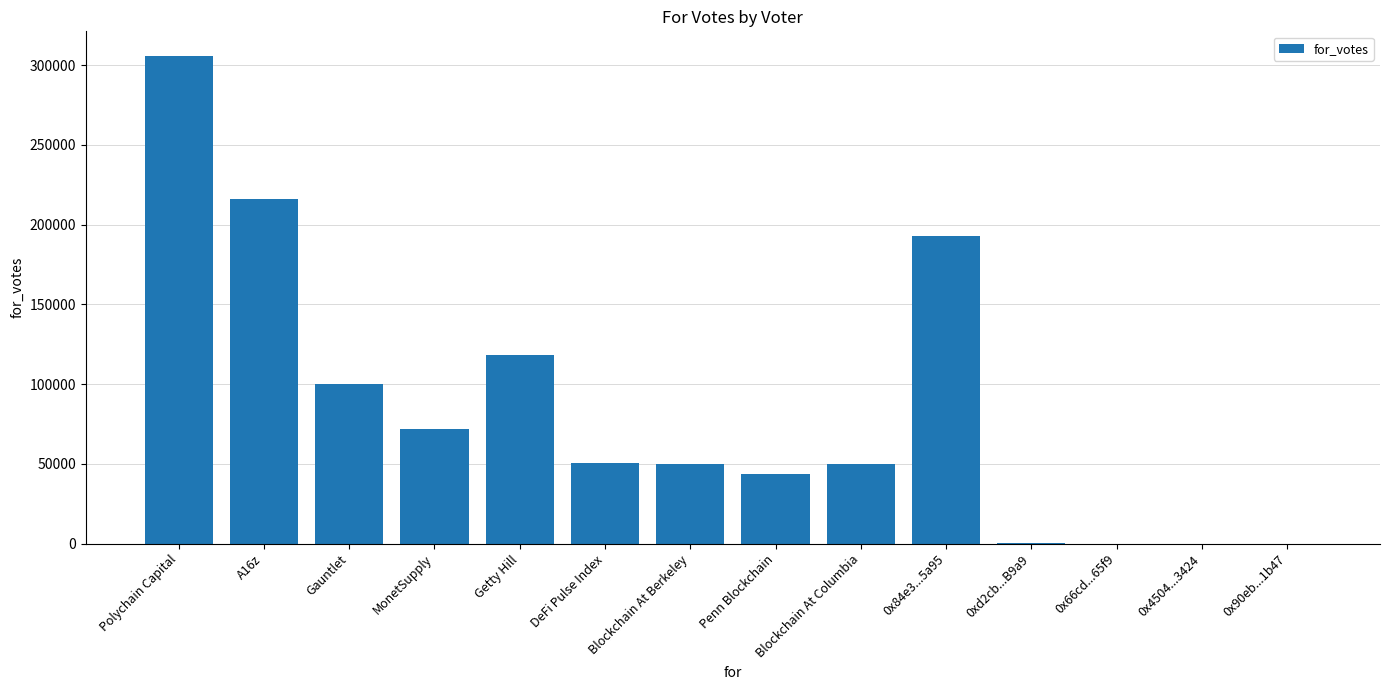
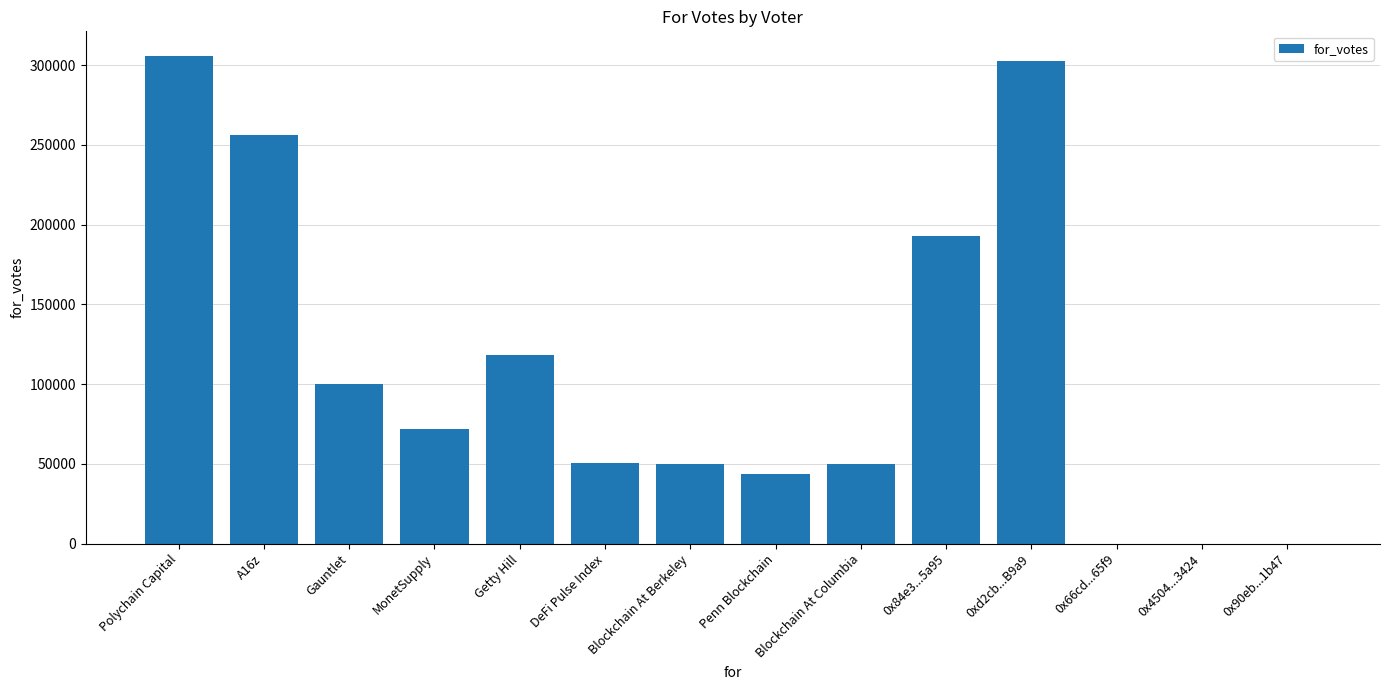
  {
    "Polychain Capital": 306000,
-   "A16z": 216000,
+   "A16z": 256000,
    "Gauntlet": 100000,
    "MonetSupply": 72000,
    "Getty Hill": 118000,
    "DeFi Pulse Index": 50000,
    "Blockchain At Berkeley": 50000,
    "Penn Blockchain": 44000,
    "Blockchain At Columbia": 50000,
    "0x84e3...5a95": 193000,
-   "0xd2cb...B9a9": 0
+   "0xd2cb...B9a9": 303000
  }
